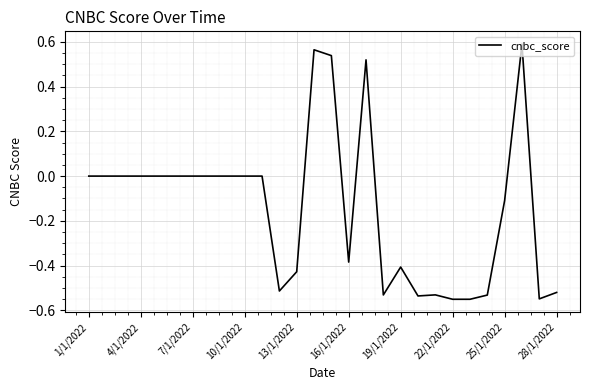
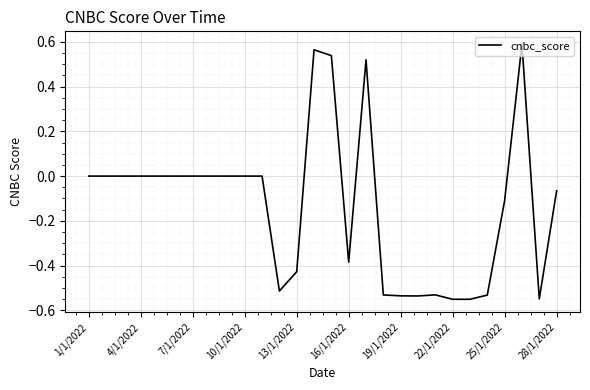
  {
    "1/1/2022": 0.00,
    "4/1/2022": 0.00,
    "7/1/2022": 0.00,
    "10/1/2022": 0.00,
    "13/1/2022": -0.43,
    "16/1/2022": -0.38,
-   "19/1/2022": -0.41,
+   "19/1/2022": -0.53,
    "22/1/2022": -0.55,
    "25/1/2022": -0.11,
-   "28/1/2022": -0.52
+   "28/1/2022": -0.07
  }
